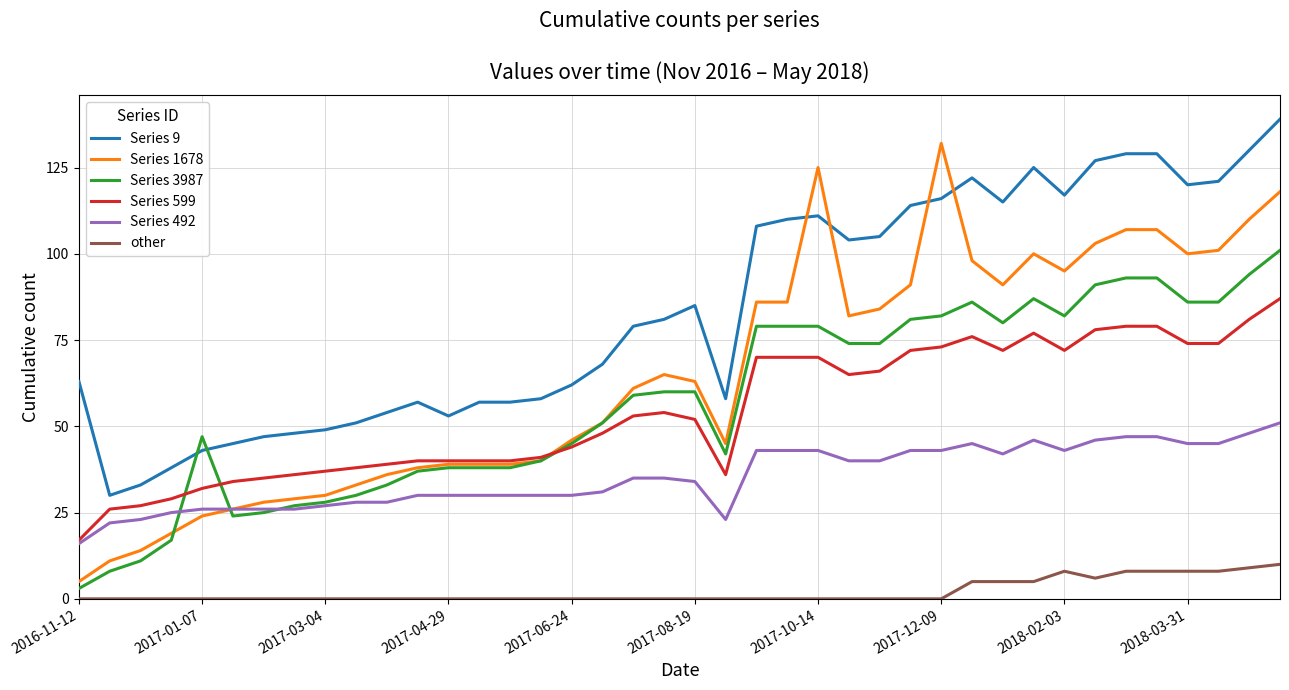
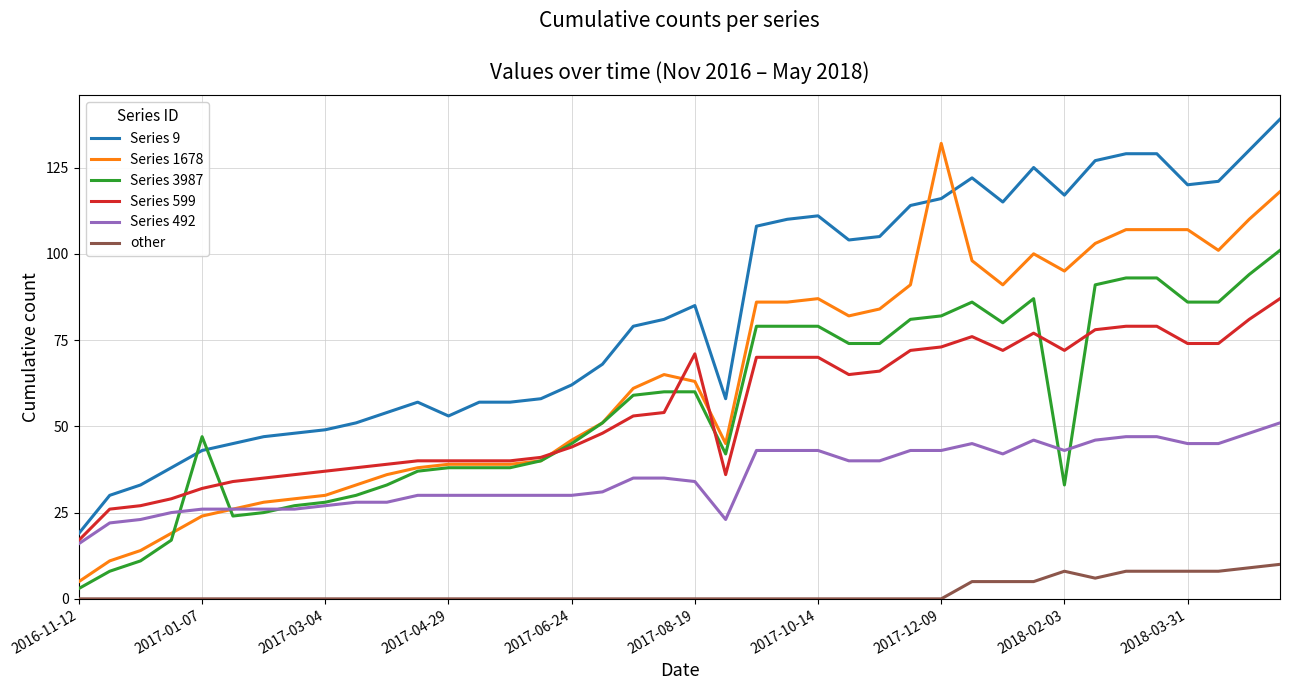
  {
    "Series 9": {
-     "2016-11-12": 63,
+     "2016-11-12": 19,
      "2017-01-07": 43,
      "2017-03-04": 49,
      "2017-04-29": 53,
      "2017-06-24": 62,
      "2017-08-19": 85,
      "2017-10-14": 111,
      "2017-12-09": 116,
      "2018-02-03": 117,
      "2018-03-31": 120
    },
    "Series 1678": {
      "2016-11-12": 5,
      "2017-01-07": 24,
      "2017-03-04": 30,
      "2017-04-29": 39,
      "2017-06-24": 46,
      "2017-08-19": 63,
-     "2017-10-14": 125,
+     "2017-10-14": 87,
      "2017-12-09": 132,
      "2018-02-03": 95,
-     "2018-03-31": 100
+     "2018-03-31": 107
    },
    "Series 3987": {
      "2016-11-12": 3,
      "2017-01-07": 47,
      "2017-03-04": 28,
      "2017-04-29": 38,
      "2017-06-24": 45,
      "2017-08-19": 60,
      "2017-10-14": 79,
      "2017-12-09": 82,
-     "2018-02-03": 82,
+     "2018-02-03": 33,
      "2018-03-31": 86
    },
    "Series 599": {
      "2016-11-12": 17,
      "2017-01-07": 32,
      "2017-03-04": 37,
      "2017-04-29": 40,
      "2017-06-24": 44,
-     "2017-08-19": 52,
+     "2017-08-19": 71,
      "2017-10-14": 70,
      "2017-12-09": 73,
      "2018-02-03": 72,
      "2018-03-31": 74
    },
    "Series 492": {
      "2016-11-12": 16,
      "2017-01-07": 26,
      "2017-03-04": 27,
      "2017-04-29": 30,
      "2017-06-24": 30,
      "2017-08-19": 34,
      "2017-10-14": 43,
      "2017-12-09": 43,
      "2018-02-03": 43,
      "2018-03-31": 45
    },
    "other": {
      "2016-11-12": 0,
      "2017-01-07": 0,
      "2017-03-04": 0,
      "2017-04-29": 0,
      "2017-06-24": 0,
      "2017-08-19": 0,
      "2017-10-14": 0,
      "2017-12-09": 0,
      "2018-02-03": 8,
      "2018-03-31": 8
    }
  }
